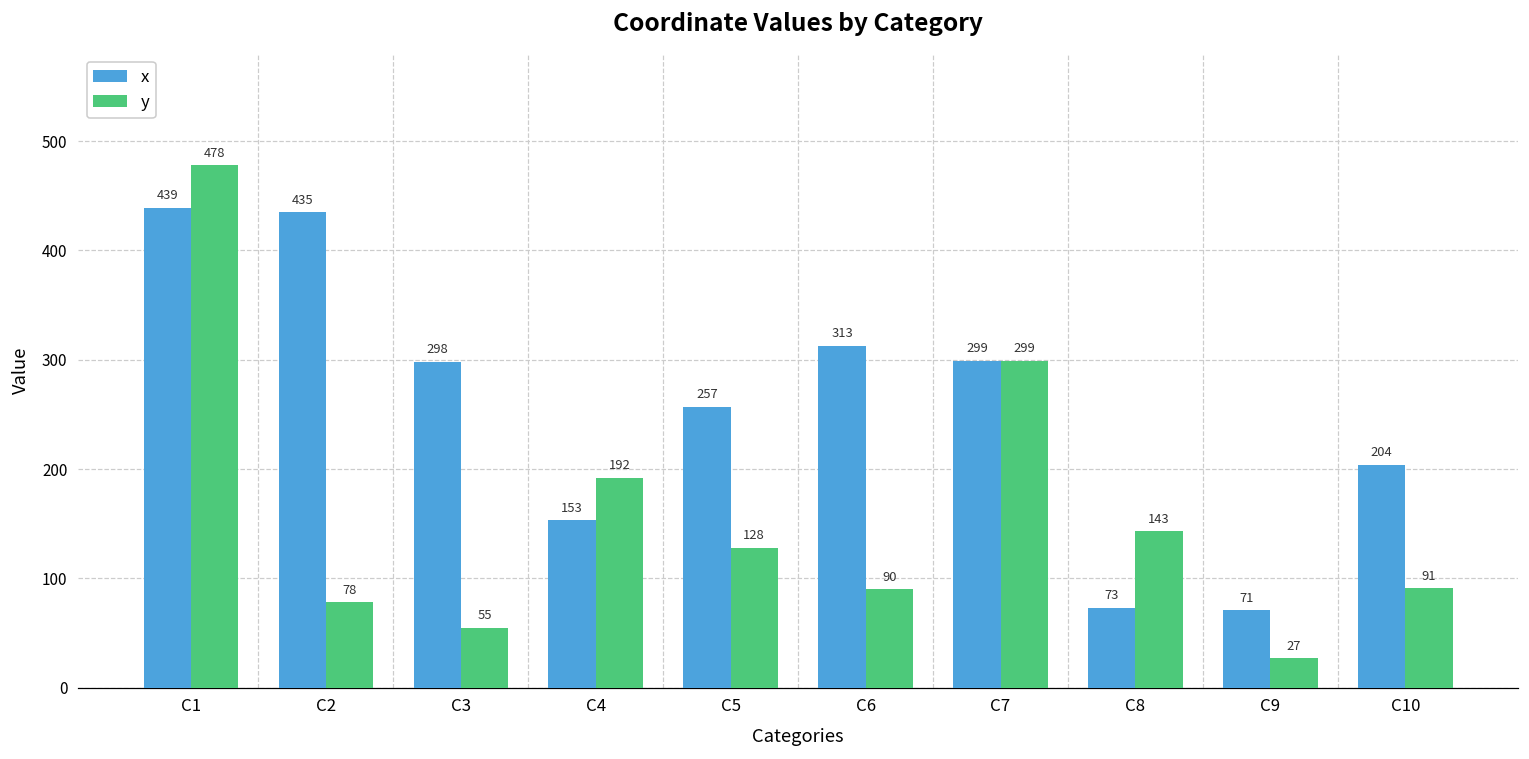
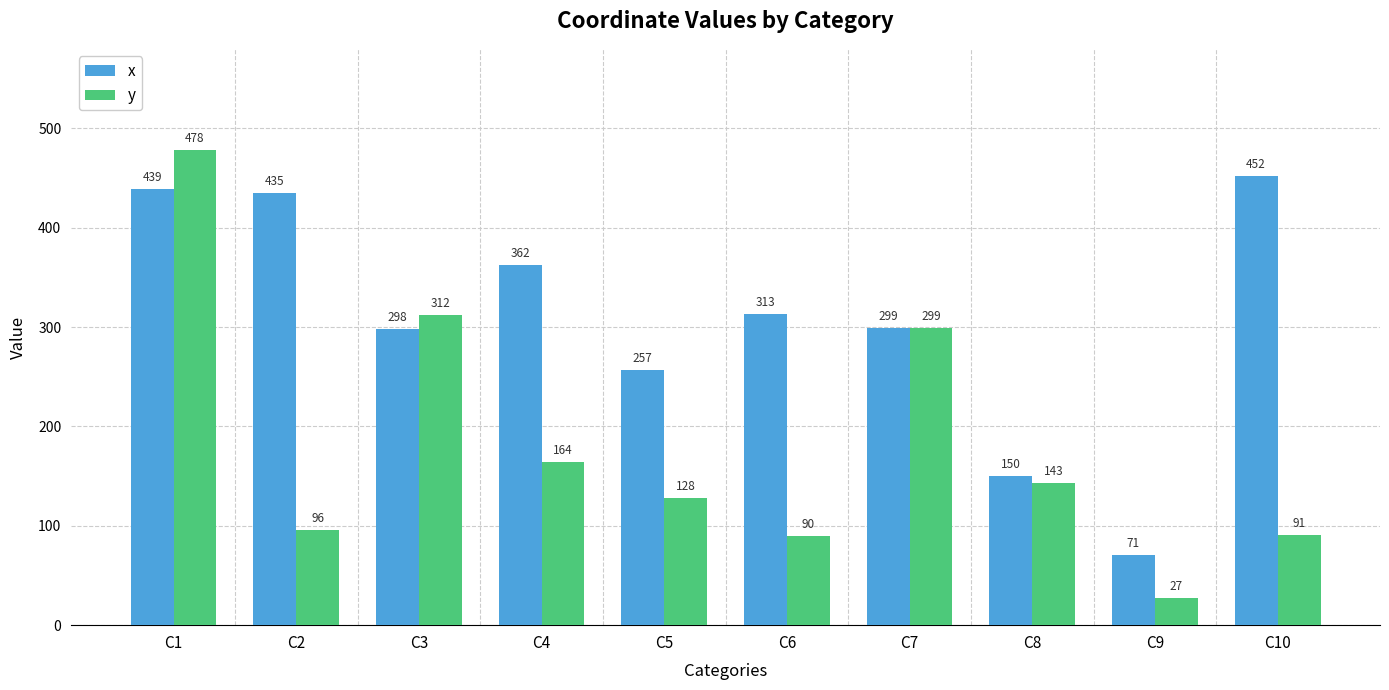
  {
    "x": {
      "C1": 439,
      "C2": 435,
      "C3": 298,
-     "C4": 153,
+     "C4": 362,
      "C5": 257,
      "C6": 313,
      "C7": 299,
-     "C8": 73,
+     "C8": 150,
      "C9": 71,
-     "C10": 204
+     "C10": 452
    },
    "y": {
      "C1": 478,
-     "C2": 78,
-     "C3": 55,
-     "C4": 192,
+     "C2": 96,
+     "C3": 312,
+     "C4": 164,
      "C5": 128,
      "C6": 90,
      "C7": 299,
      "C8": 143,
      "C9": 27,
      "C10": 91
    }
  }
